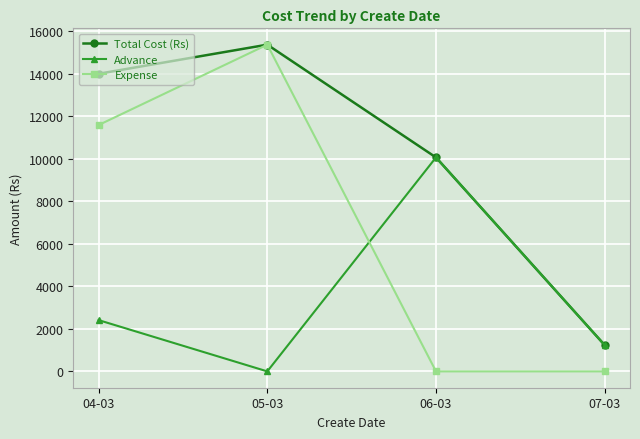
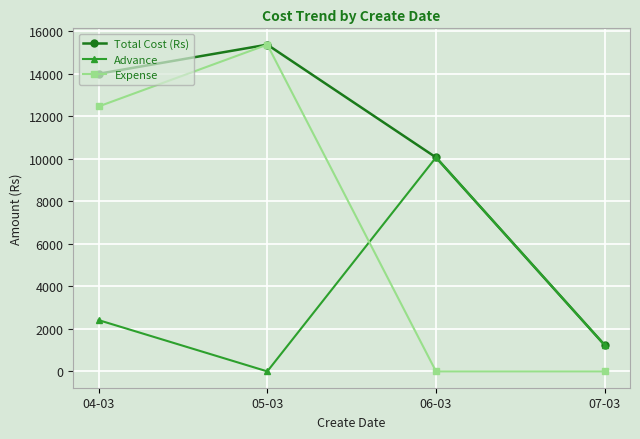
  {
    "Expense": {
-     "04-03": 11600,
+     "04-03": 12500,
      "06-03": 0,
      "07-03": 0
    }
  }
